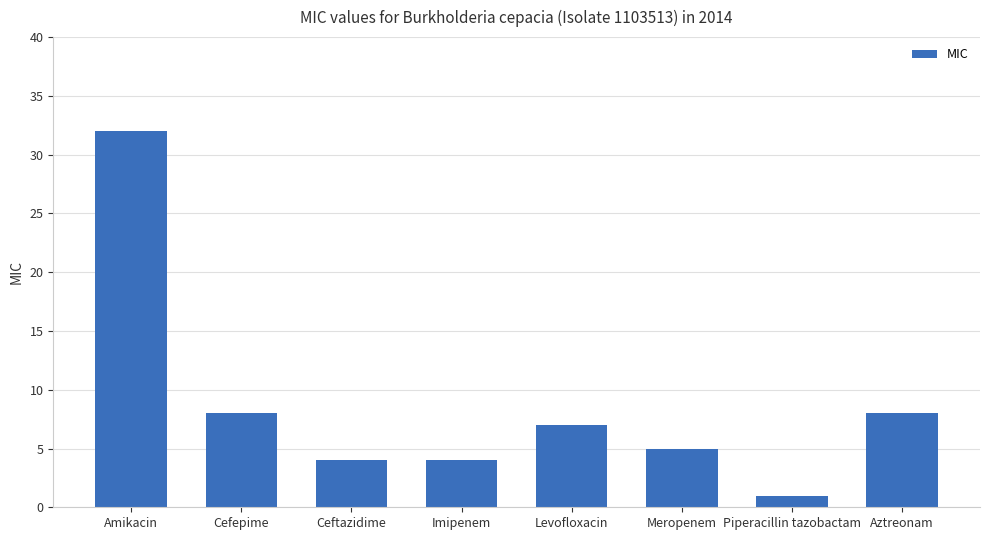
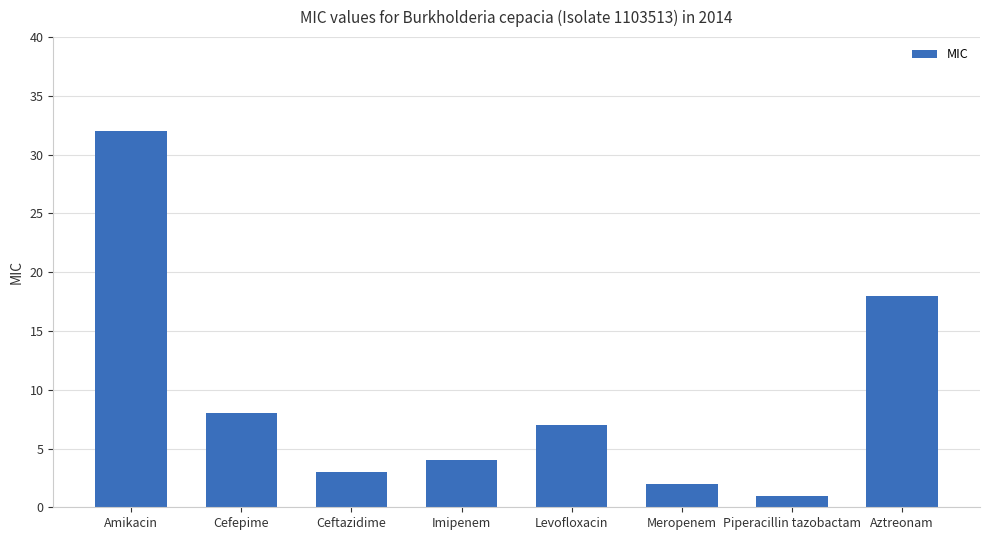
  {
    "Amikacin": 32,
    "Cefepime": 8,
-   "Ceftazidime": 4,
+   "Ceftazidime": 3,
    "Imipenem": 4,
    "Levofloxacin": 7,
-   "Meropenem": 5,
+   "Meropenem": 2,
    "Piperacillin tazobactam": 1,
-   "Aztreonam": 8
+   "Aztreonam": 18
  }
